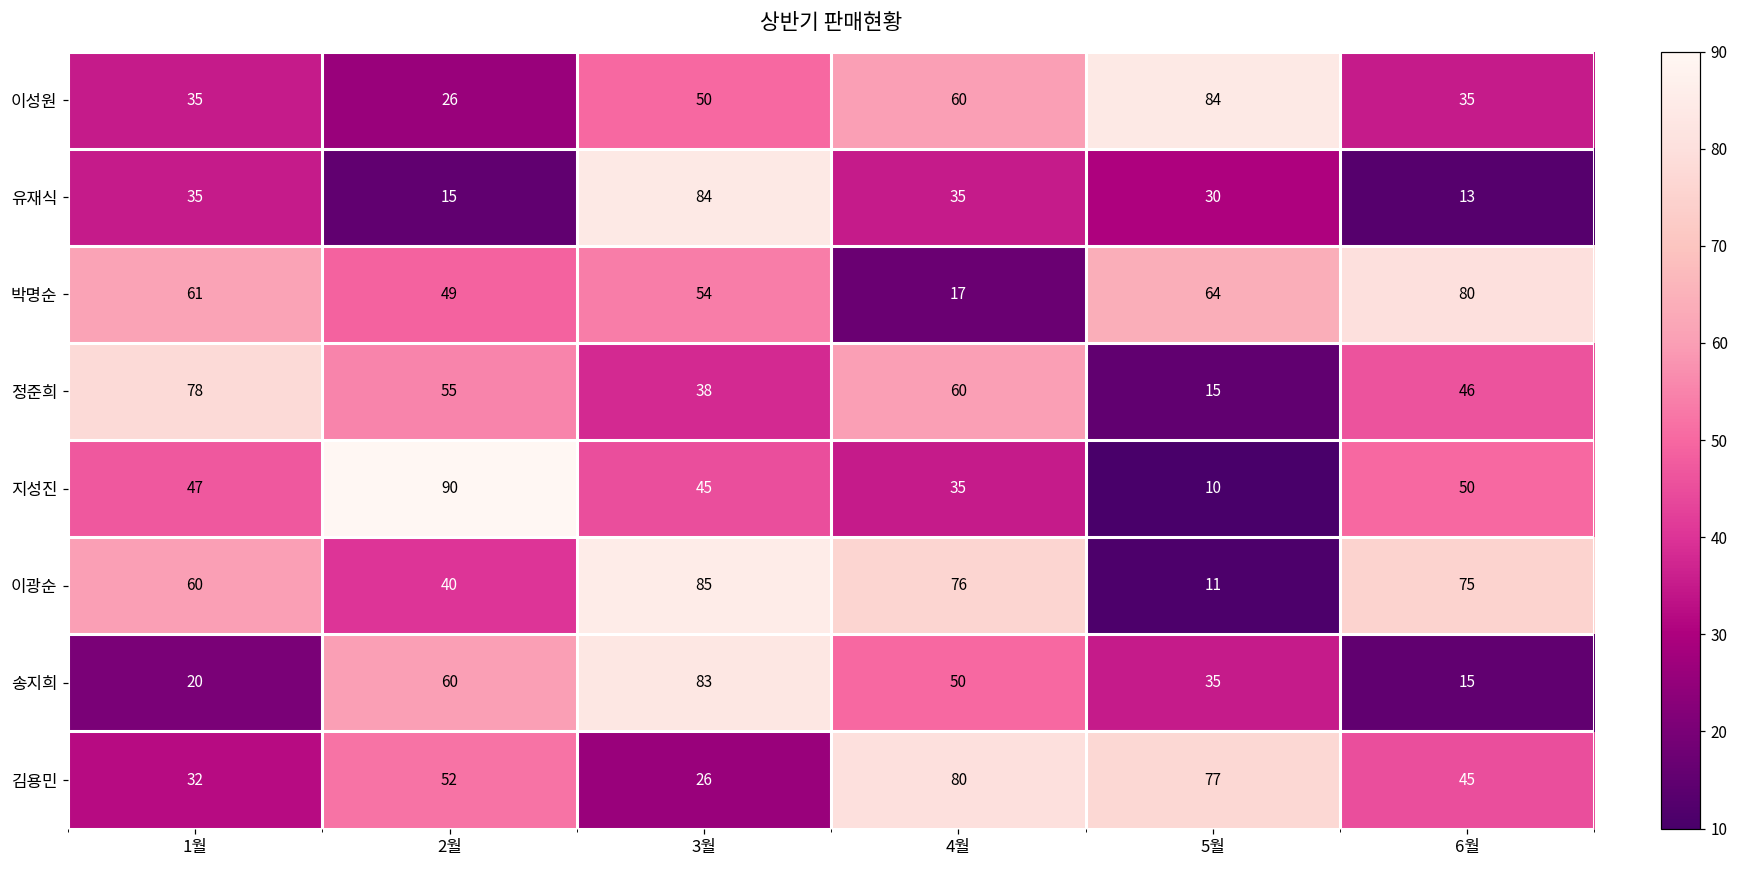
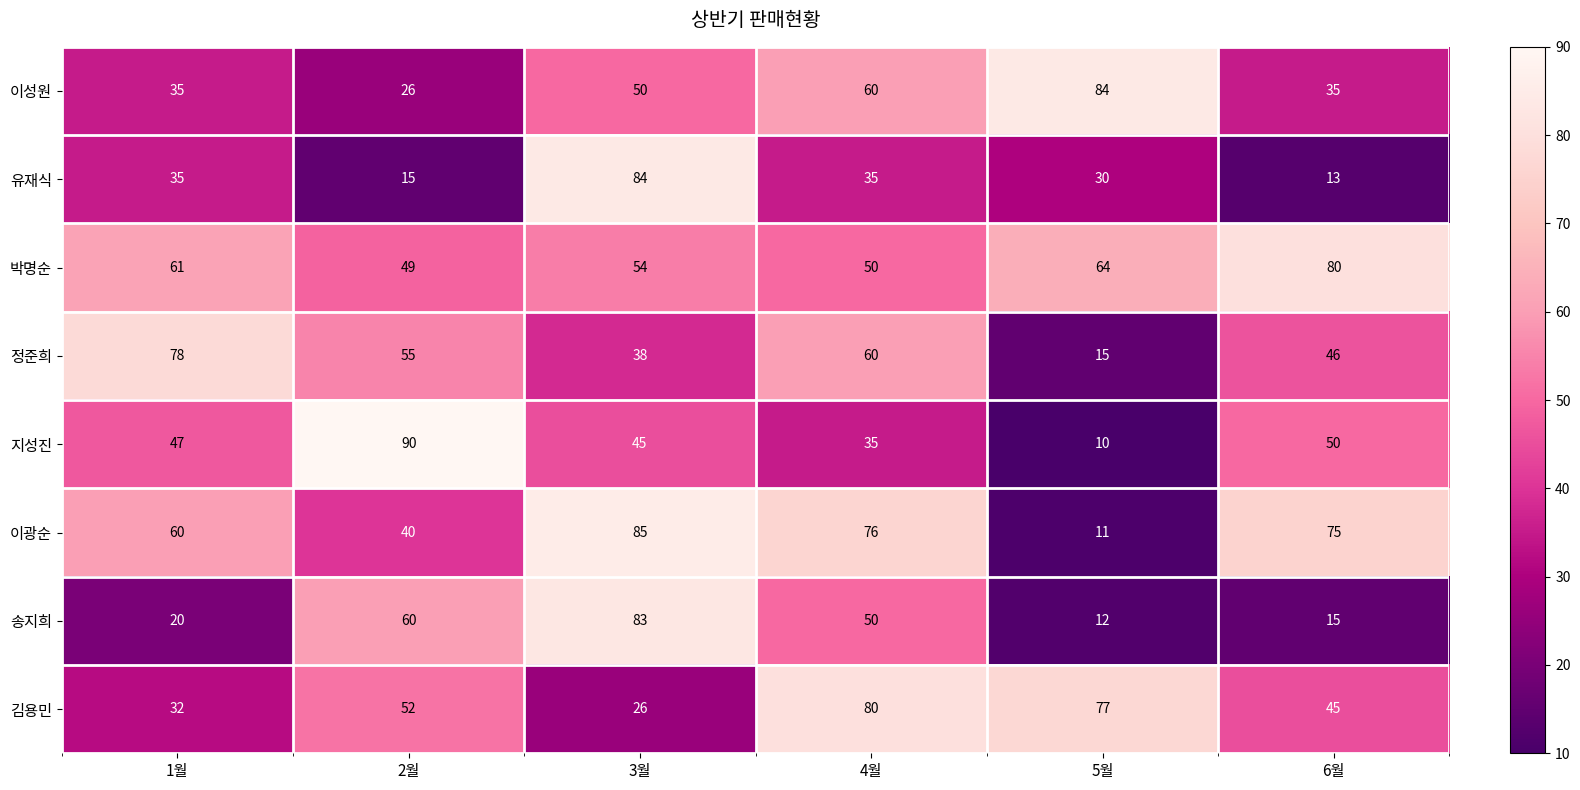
  {
    "이성원": {
      "1월": 35,
      "2월": 26,
      "3월": 50,
      "4월": 60,
      "5월": 84,
      "6월": 35
    },
    "유재식": {
      "1월": 35,
      "2월": 15,
      "3월": 84,
      "4월": 35,
      "5월": 30,
      "6월": 13
    },
    "박명순": {
      "1월": 61,
      "2월": 49,
      "3월": 54,
-     "4월": 17,
+     "4월": 50,
      "5월": 64,
      "6월": 80
    },
    "정준희": {
      "1월": 78,
      "2월": 55,
      "3월": 38,
      "4월": 60,
      "5월": 15,
      "6월": 46
    },
    "지성진": {
      "1월": 47,
      "2월": 90,
      "3월": 45,
      "4월": 35,
      "5월": 10,
      "6월": 50
    },
    "이광순": {
      "1월": 60,
      "2월": 40,
      "3월": 85,
      "4월": 76,
      "5월": 11,
      "6월": 75
    },
    "송지희": {
      "1월": 20,
      "2월": 60,
      "3월": 83,
      "4월": 50,
-     "5월": 35,
+     "5월": 12,
      "6월": 15
    },
    "김용민": {
      "1월": 32,
      "2월": 52,
      "3월": 26,
      "4월": 80,
      "5월": 77,
      "6월": 45
    }
  }
